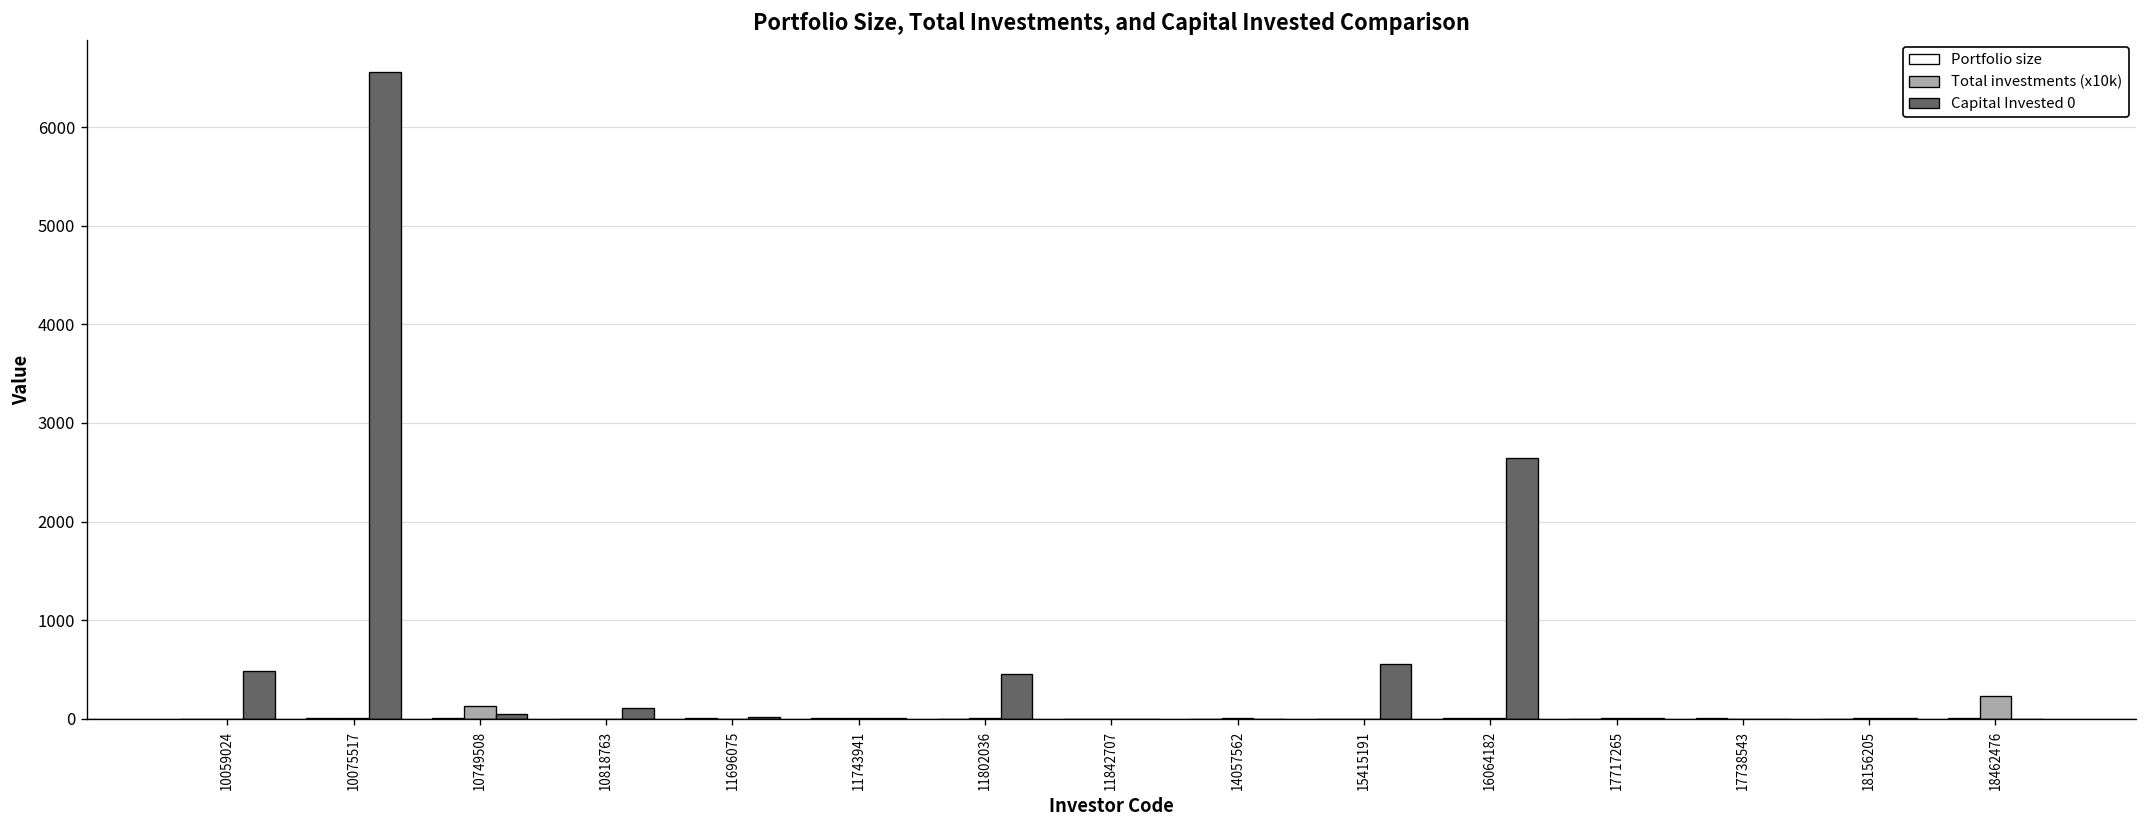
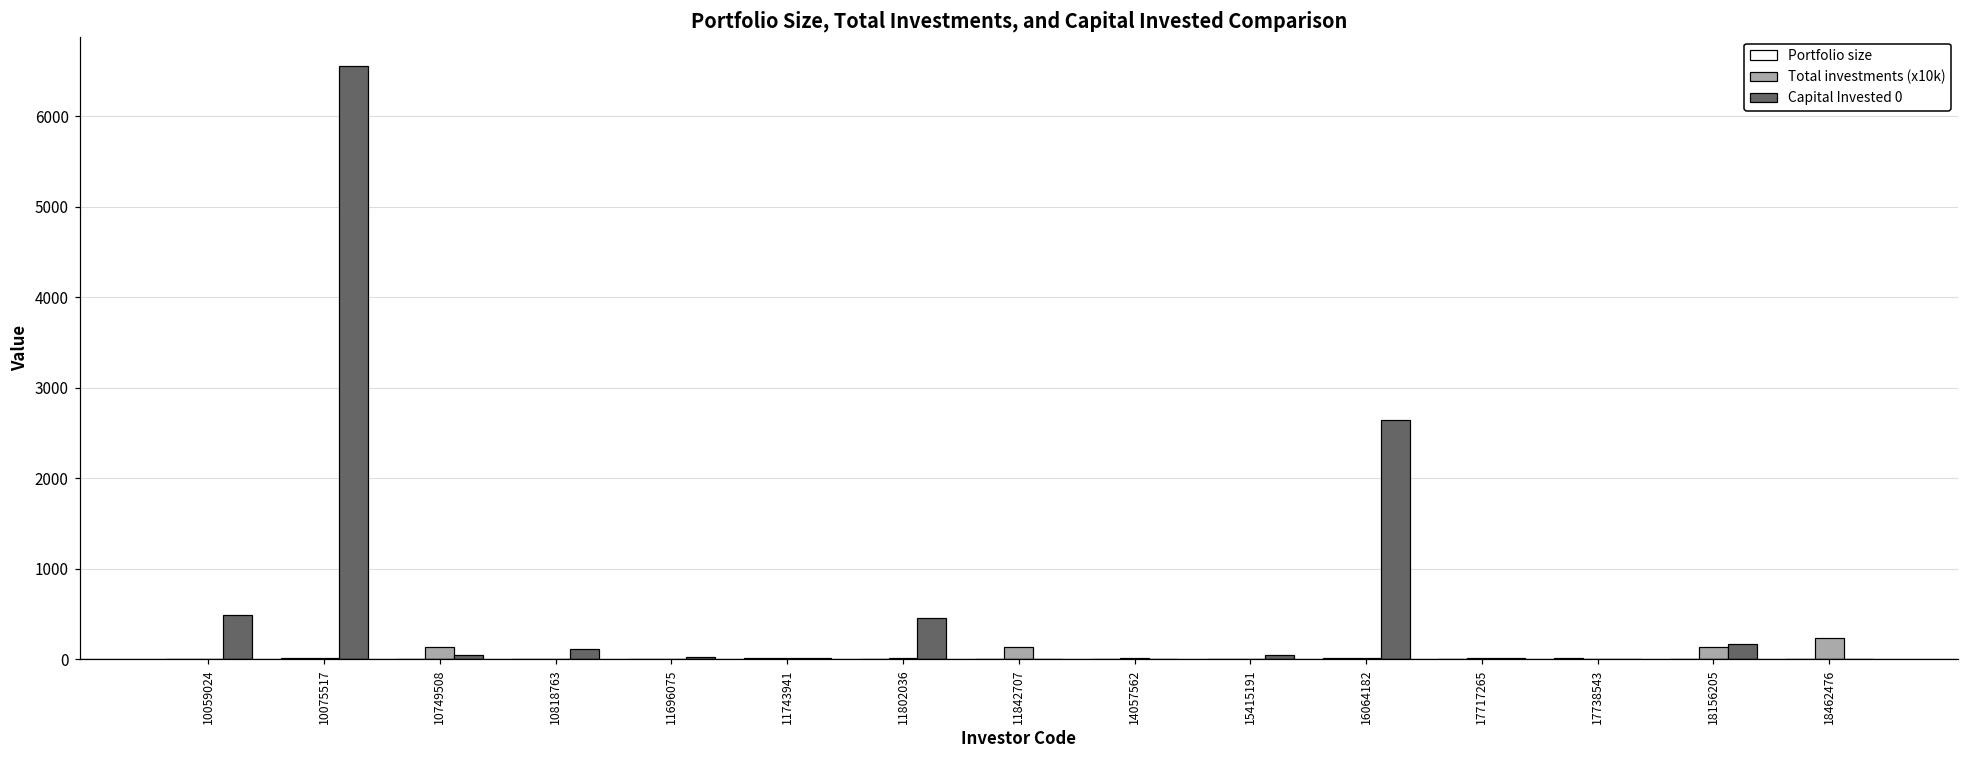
  {
    "Total investments (x10k)": {
      "10749508": 100,
      "10818763": 0,
-     "11842707": 0,
-     "18156205": 0,
+     "11842707": 100,
+     "18156205": 100,
      "18462476": 200
    },
    "Capital Invested 0": {
      "10059024": 500,
      "10075517": 6600,
      "10749508": 0,
      "10818763": 100,
      "11802036": 500,
-     "15415191": 600,
+     "15415191": 0,
      "16064182": 2600,
      "17738543": 0,
-     "18156205": 0,
+     "18156205": 200,
      "18462476": 0
    }
  }
